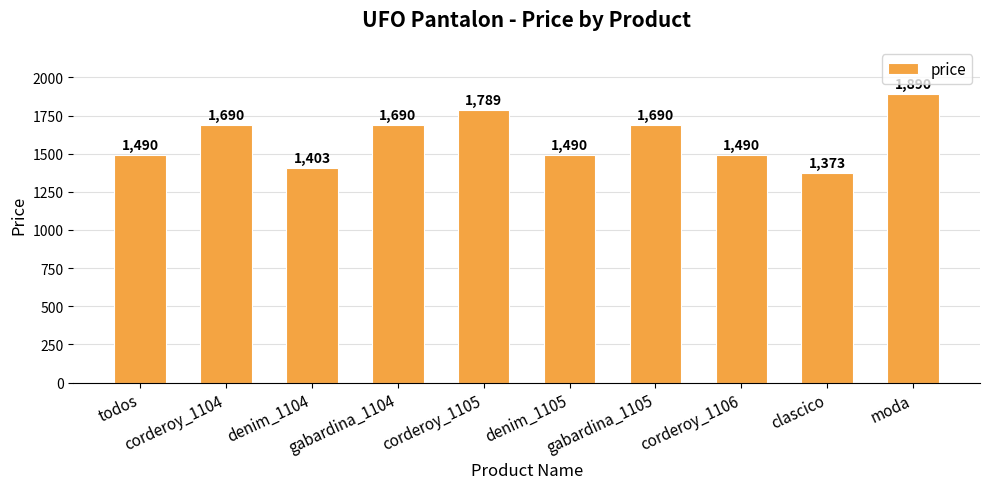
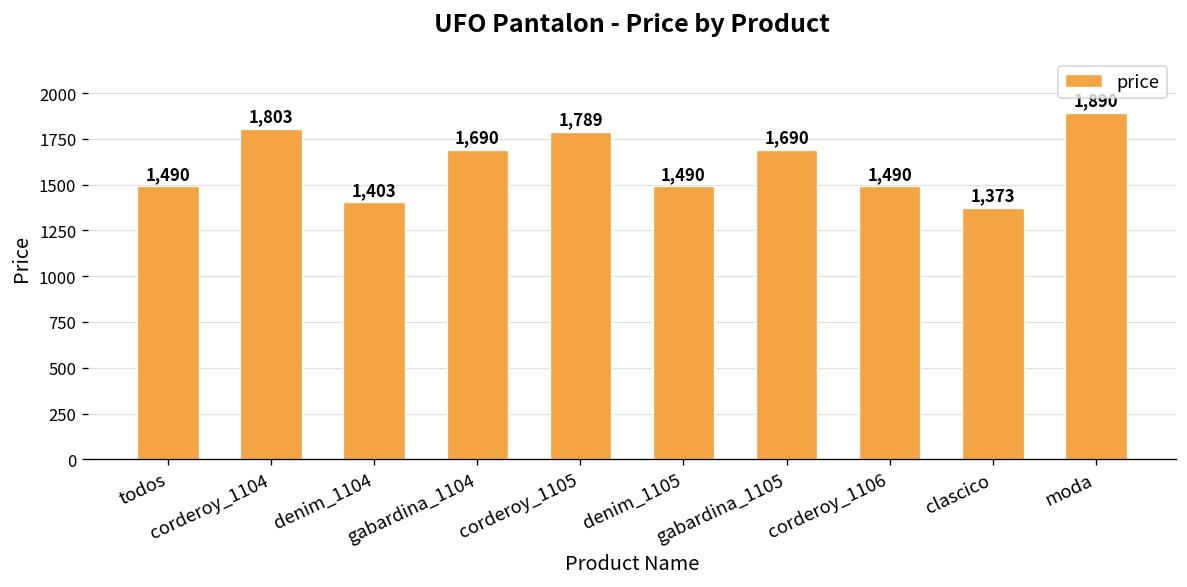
  {
    "todos": "1,490",
-   "corderoy_1104": "1,690",
+   "corderoy_1104": "1,803",
    "denim_1104": "1,403",
    "gabardina_1104": "1,690",
    "corderoy_1105": "1,789",
    "denim_1105": "1,490",
    "gabardina_1105": "1,690",
    "corderoy_1106": "1,490",
    "clascico": "1,373"
  }
